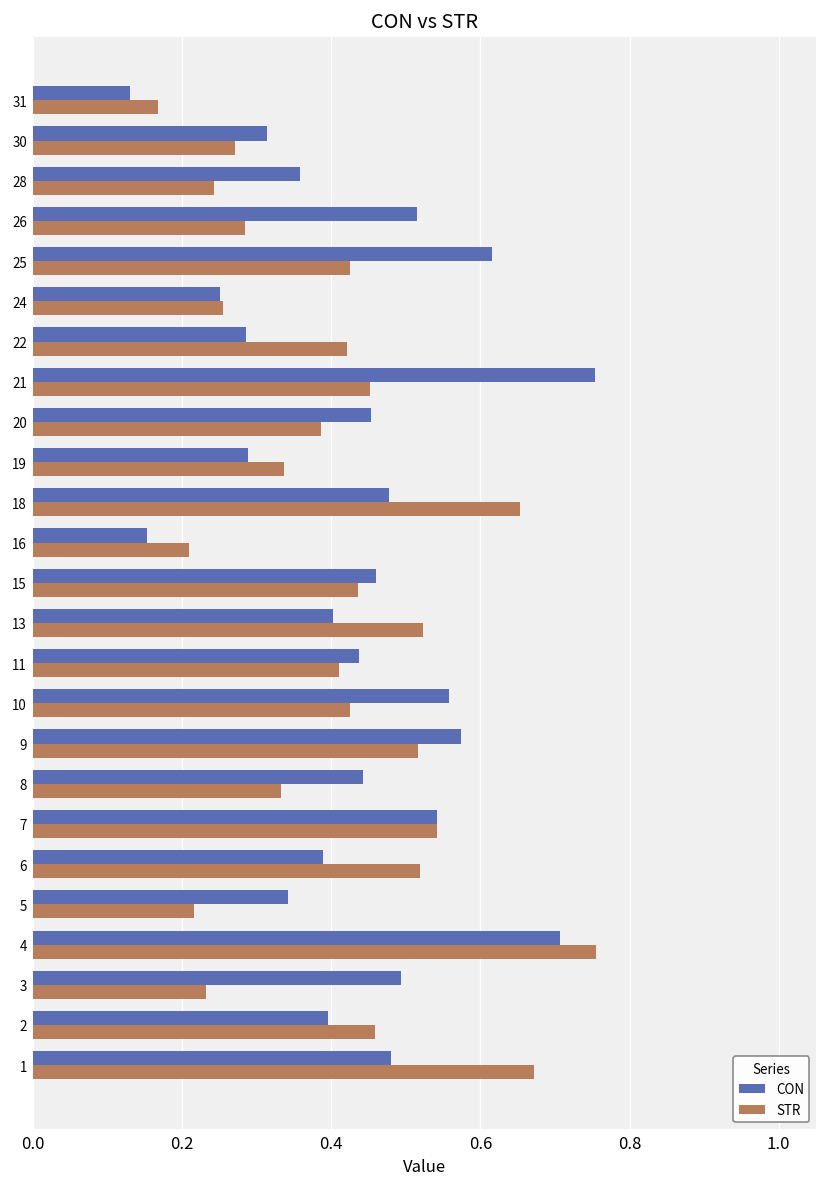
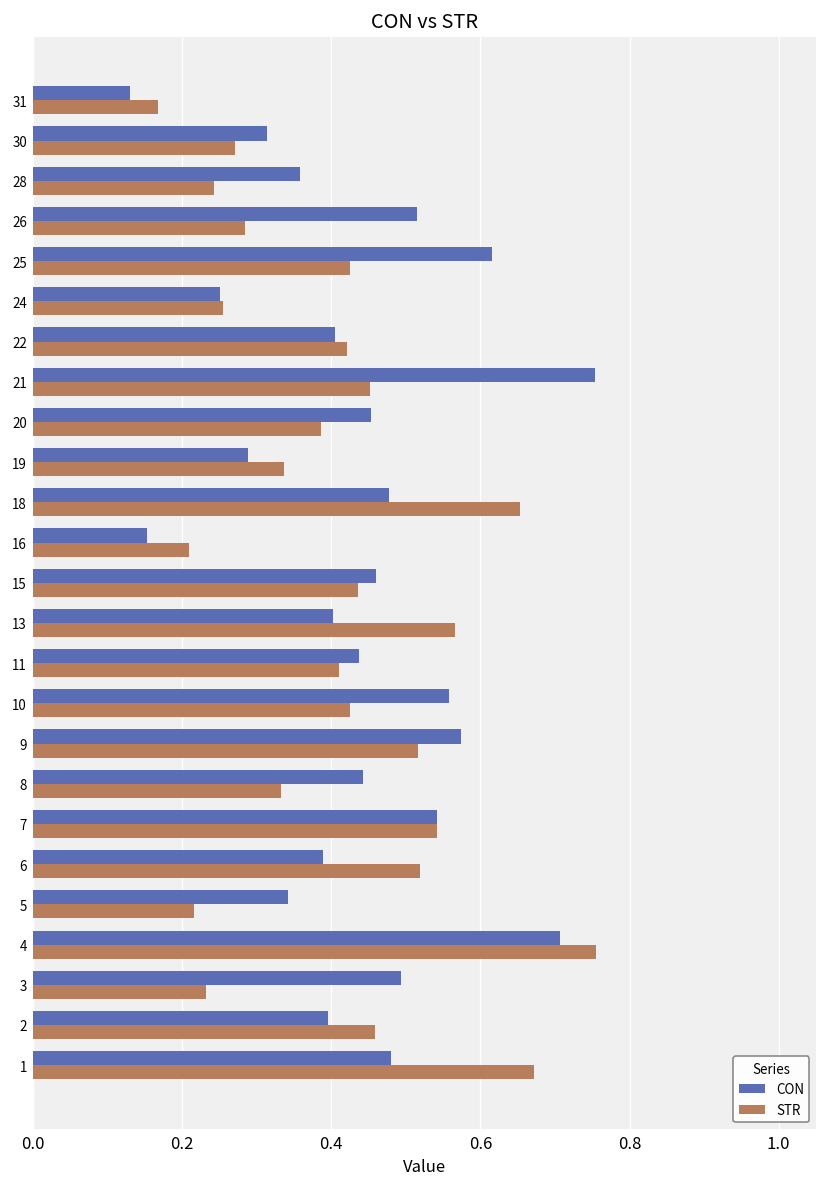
  {
    "CON": {
      "31": 0.13,
      "30": 0.31,
      "28": 0.36,
      "26": 0.52,
      "25": 0.62,
      "24": 0.25,
-     "22": 0.29,
+     "22": 0.41,
      "21": 0.75,
      "20": 0.45,
      "19": 0.29,
      "18": 0.48,
      "16": 0.15,
      "15": 0.46,
      "13": 0.40,
      "11": 0.44,
      "10": 0.56,
      "9": 0.57,
      "8": 0.44,
      "7": 0.54,
      "6": 0.39,
      "5": 0.34,
      "4": 0.71,
      "3": 0.49,
      "2": 0.40,
      "1": 0.48
    },
    "STR": {
      "31": 0.17,
      "30": 0.27,
      "28": 0.24,
      "26": 0.28,
      "25": 0.43,
      "24": 0.25,
      "22": 0.42,
      "21": 0.45,
      "20": 0.39,
      "19": 0.34,
      "18": 0.65,
      "16": 0.21,
      "15": 0.44,
-     "13": 0.52,
+     "13": 0.57,
      "11": 0.41,
      "10": 0.43,
      "9": 0.52,
      "8": 0.33,
      "7": 0.54,
      "6": 0.52,
      "5": 0.22,
      "4": 0.76,
      "3": 0.23,
      "2": 0.46,
      "1": 0.67
    }
  }
